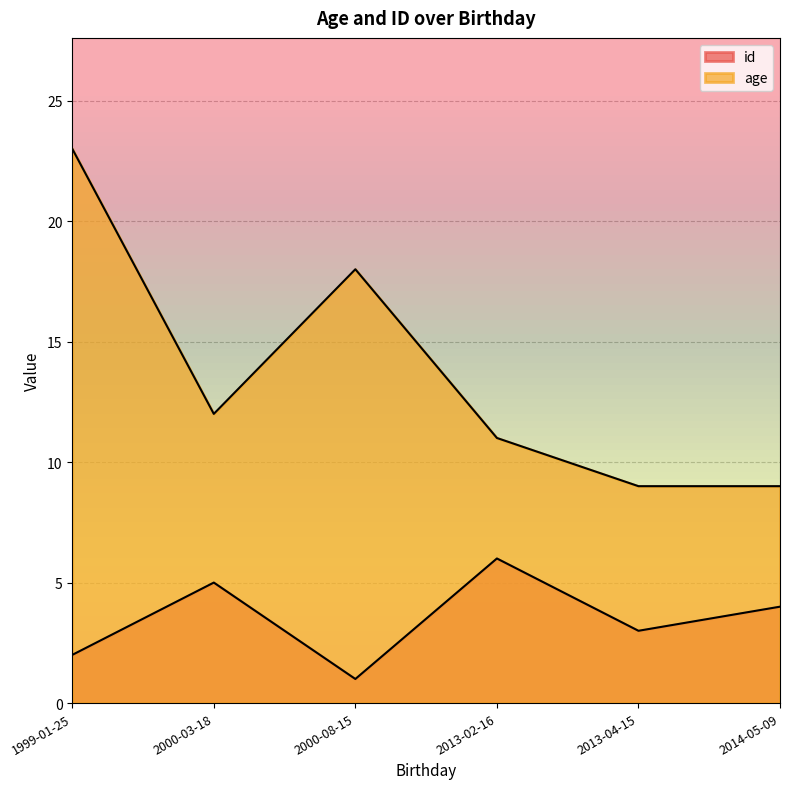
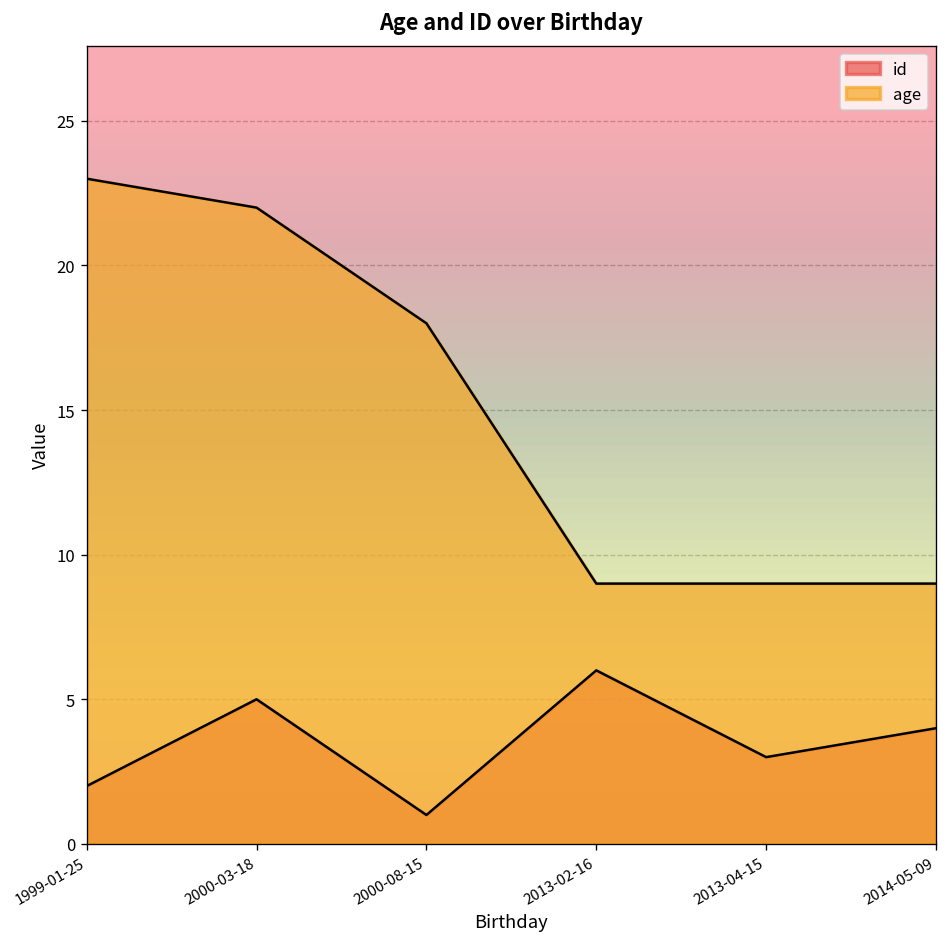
  {
    "id": {
      "1999-01-25": 2,
      "2000-03-18": 5,
      "2000-08-15": 1,
      "2013-02-16": 6,
      "2013-04-15": 3,
      "2014-05-09": 4
    },
    "age": {
      "1999-01-25": 23,
-     "2000-03-18": 12,
+     "2000-03-18": 22,
      "2000-08-15": 18,
-     "2013-02-16": 11,
+     "2013-02-16": 9,
      "2013-04-15": 9,
      "2014-05-09": 9
    }
  }
